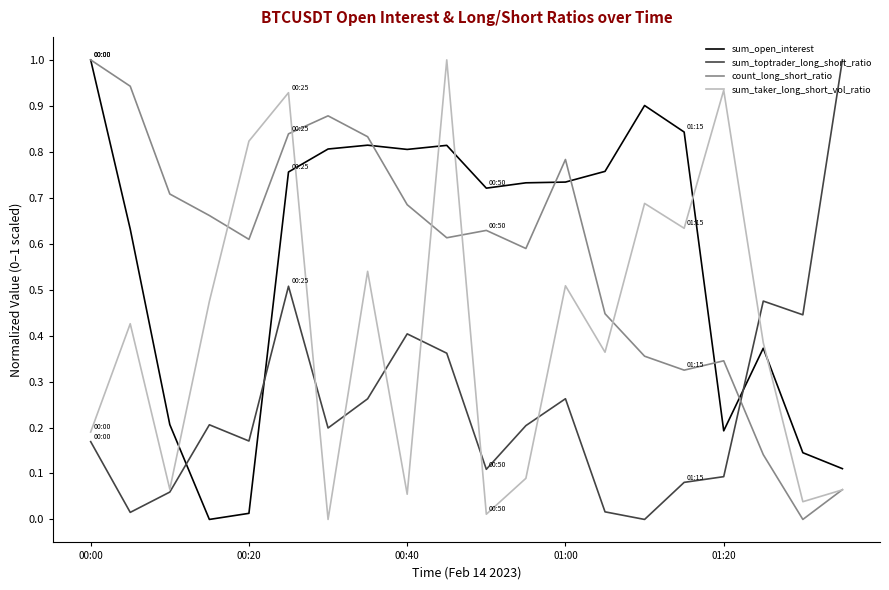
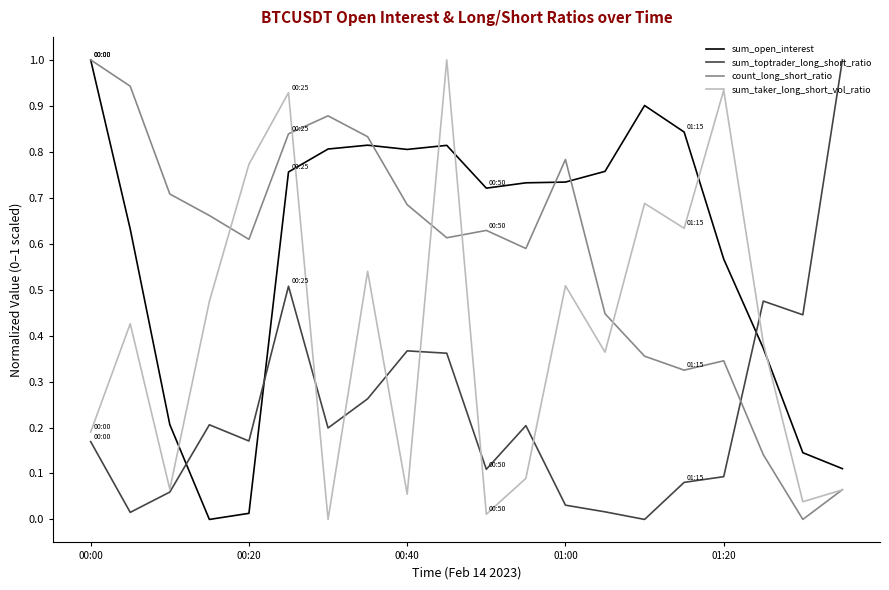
  {
    "sum_open_interest": {
      "00:20": 0.01,
      "00:40": 0.81,
      "01:00": 0.73,
-     "01:20": 0.19
+     "01:20": 0.57
    },
    "sum_toptrader_long_short_ratio": {
      "00:20": 0.17,
-     "00:40": 0.40,
-     "01:00": 0.26,
+     "00:40": 0.37,
+     "01:00": 0.03,
      "01:20": 0.09
    },
    "count_long_short_ratio": {
      "00:20": 0.61,
      "00:40": 0.68,
      "01:00": 0.78,
      "01:20": 0.35
    },
    "sum_taker_long_short_vol_ratio": {
-     "00:20": 0.82,
+     "00:20": 0.77,
      "00:40": 0.05,
      "01:00": 0.51,
      "01:20": 0.93
    }
  }
